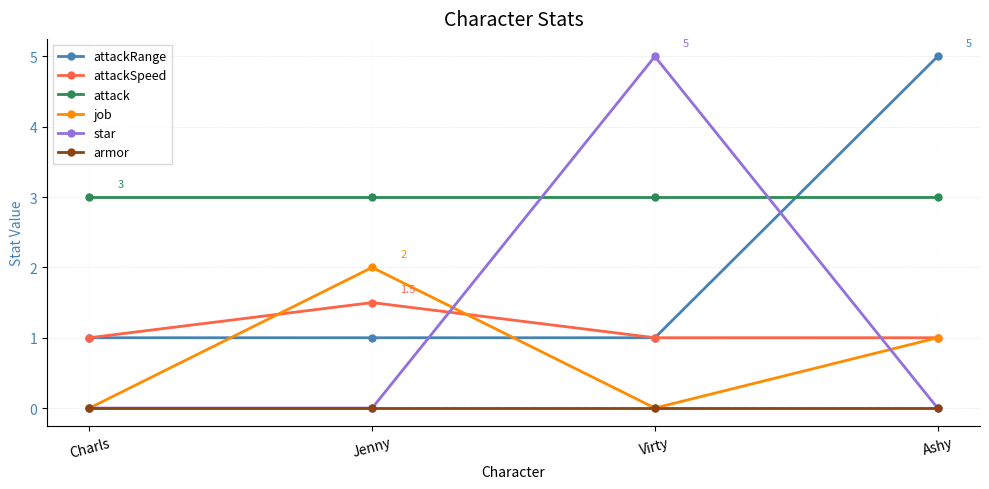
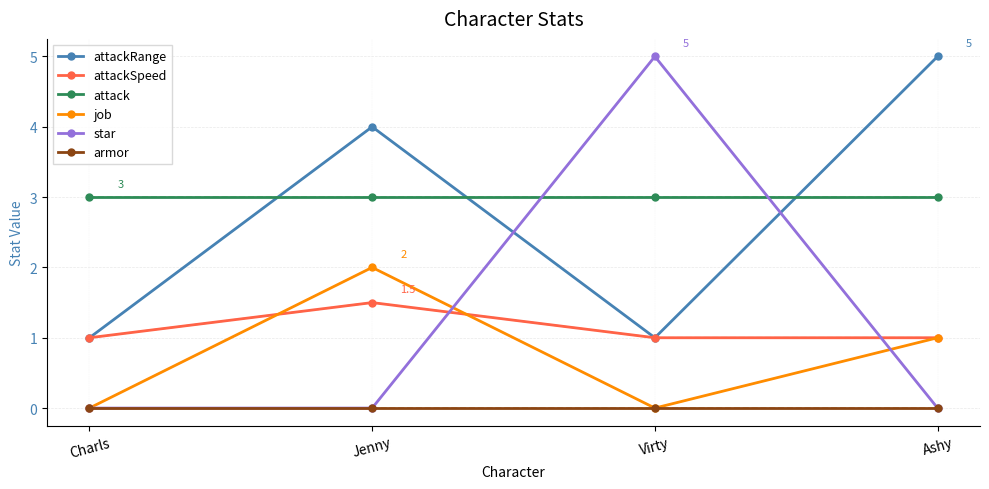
  {
    "attackRange": {
-     "Jenny": 1
+     "Jenny": 4
    },
    "attack": {
      "Jenny": 3,
      "Virty": 3,
      "Ashy": 3
    }
  }
